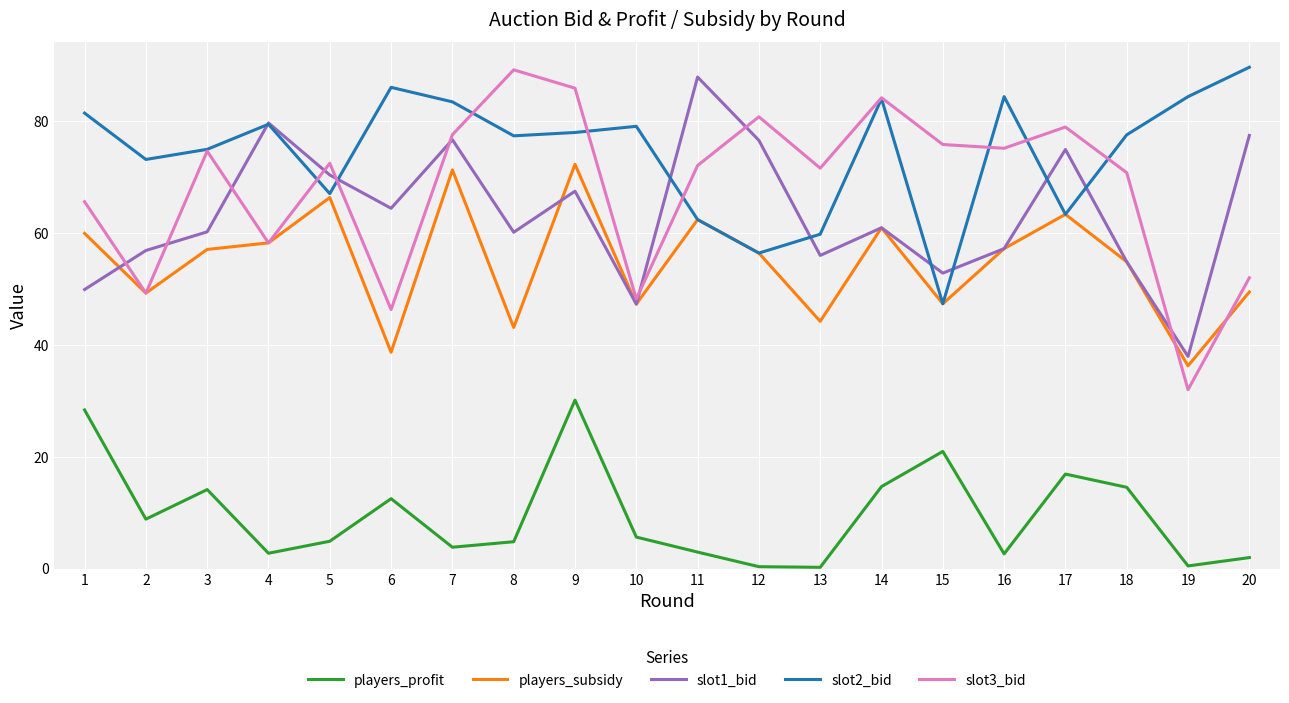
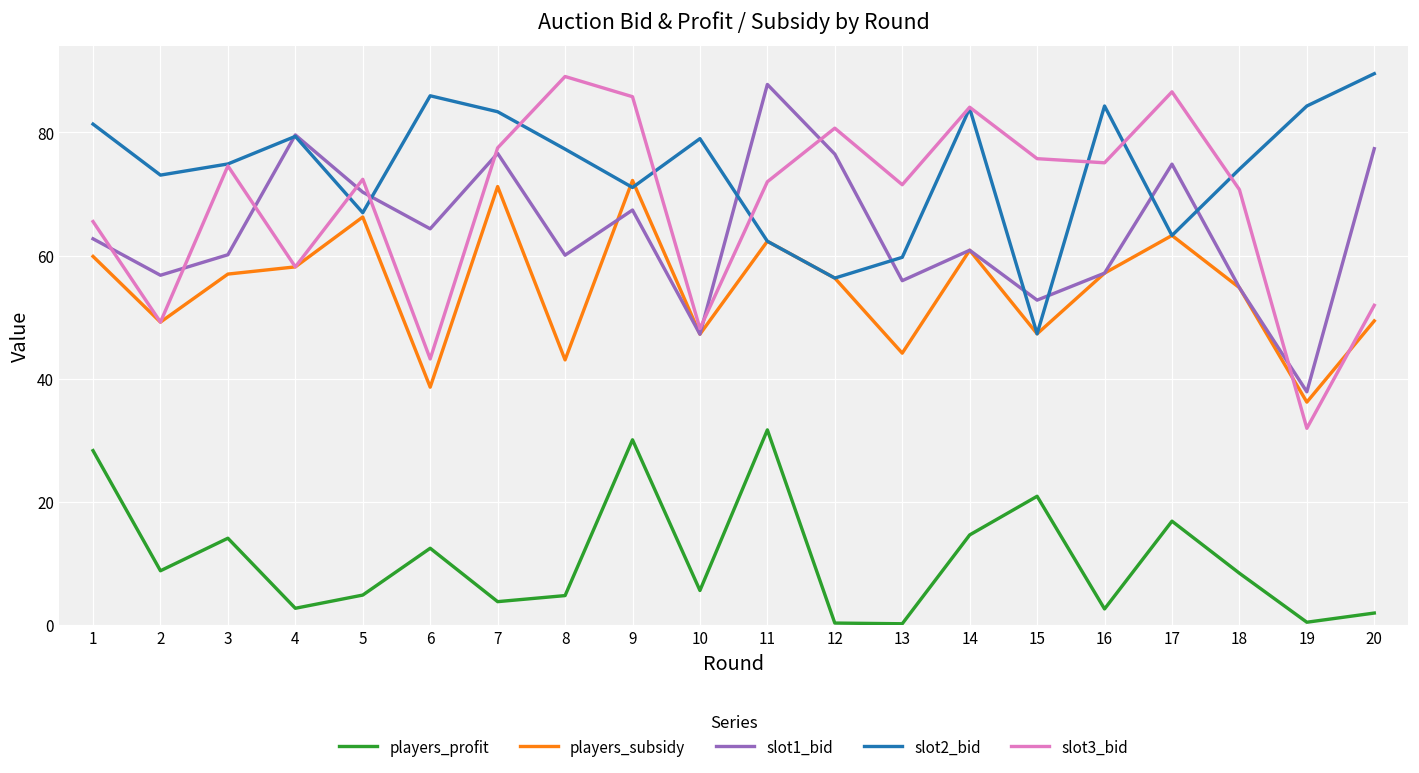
  {
    "players_profit": {
      "1": 28,
      "2": 9,
      "3": 14,
      "4": 3,
      "5": 5,
      "6": 12,
      "7": 4,
      "8": 5,
      "9": 30,
      "10": 6,
-     "11": 3,
+     "11": 32,
      "12": 0,
      "13": 0,
      "14": 15,
      "15": 21,
      "16": 3,
      "17": 17,
-     "18": 15,
+     "18": 8,
      "19": 0,
      "20": 2
    },
    "players_subsidy": {
      "1": 60,
      "3": 57,
      "5": 66,
      "6": 39,
      "7": 71,
      "8": 43,
      "9": 72,
      "13": 44,
      "19": 36,
      "20": 49
    },
    "slot1_bid": {
-     "1": 50,
+     "1": 63,
      "2": 57,
      "3": 60,
      "5": 70,
      "6": 64,
      "7": 77,
      "8": 60,
      "9": 67,
      "11": 88,
      "12": 76,
      "13": 56,
      "15": 53,
      "17": 75,
      "19": 38,
      "20": 77
    },
    "slot2_bid": {
      "1": 81,
      "2": 73,
      "5": 67,
      "6": 86,
      "7": 83,
      "8": 77,
-     "9": 78,
+     "9": 71,
      "10": 79,
      "13": 60,
      "16": 84,
-     "18": 77,
+     "18": 74,
      "19": 84,
      "20": 90
    },
    "slot3_bid": {
      "1": 66,
      "5": 72,
-     "6": 46,
+     "6": 43,
      "7": 77,
      "8": 89,
      "9": 86,
      "10": 48,
      "11": 72,
      "12": 81,
      "13": 72,
      "15": 76,
      "16": 75,
-     "17": 79,
+     "17": 87,
      "18": 71,
      "19": 32,
      "20": 52
    }
  }
